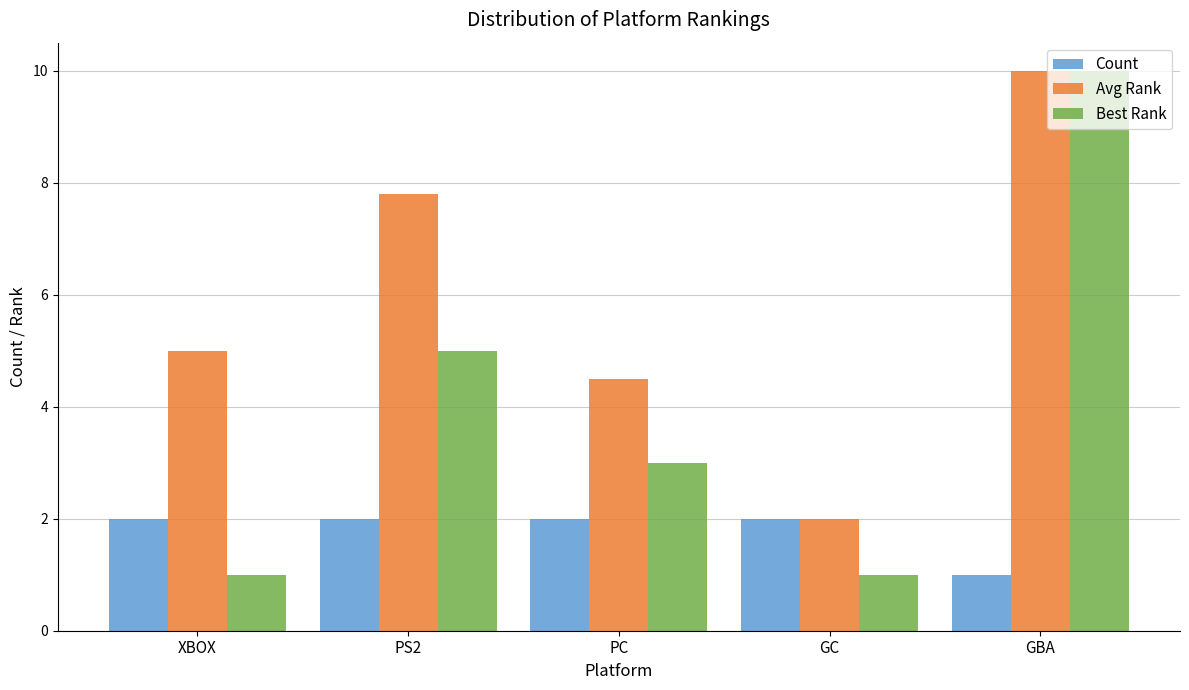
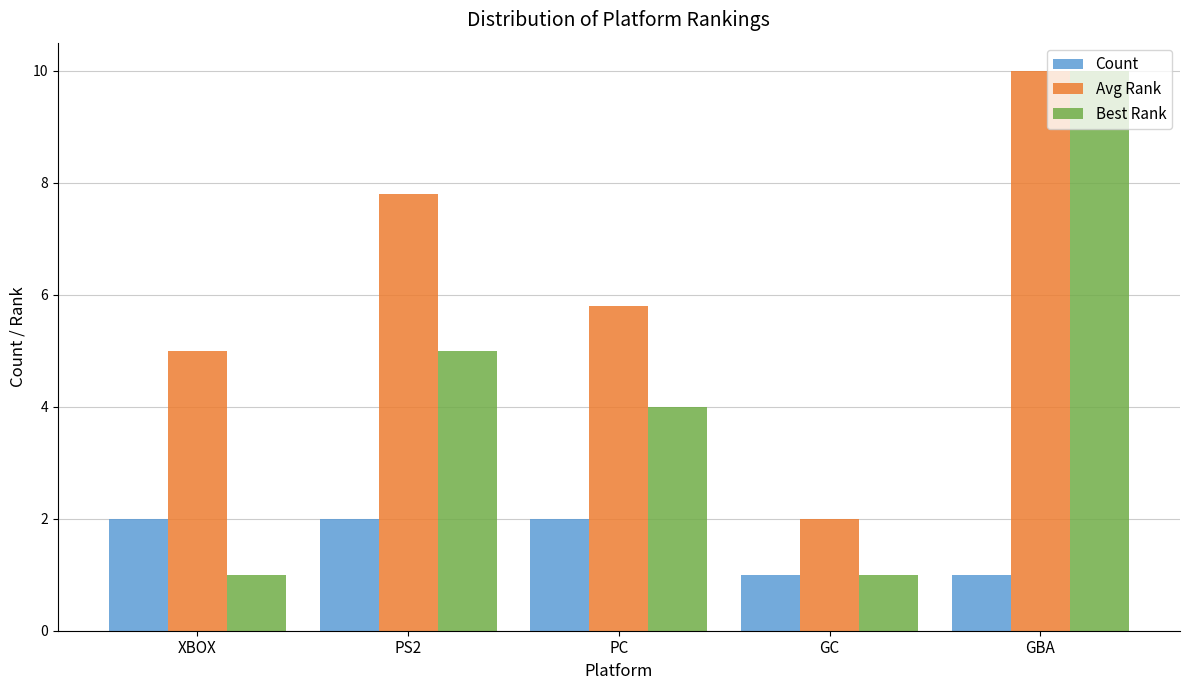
  {
    "Count": {
      "XBOX": 2,
      "PS2": 2,
      "PC": 2,
-     "GC": 2,
+     "GC": 1,
      "GBA": 1
    },
    "Avg Rank": {
      "XBOX": 5.0,
      "PS2": 7.8,
-     "PC": 4.5,
+     "PC": 5.8,
      "GC": 2.0,
      "GBA": 10.0
    },
    "Best Rank": {
      "XBOX": 1,
      "PS2": 5,
-     "PC": 3,
+     "PC": 4,
      "GC": 1
    }
  }
